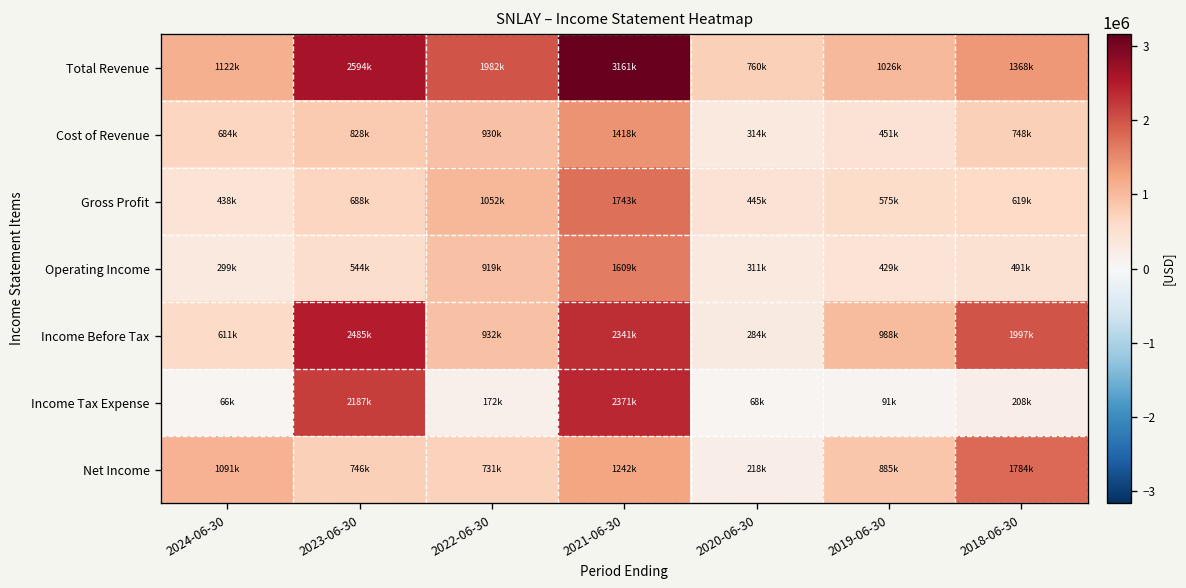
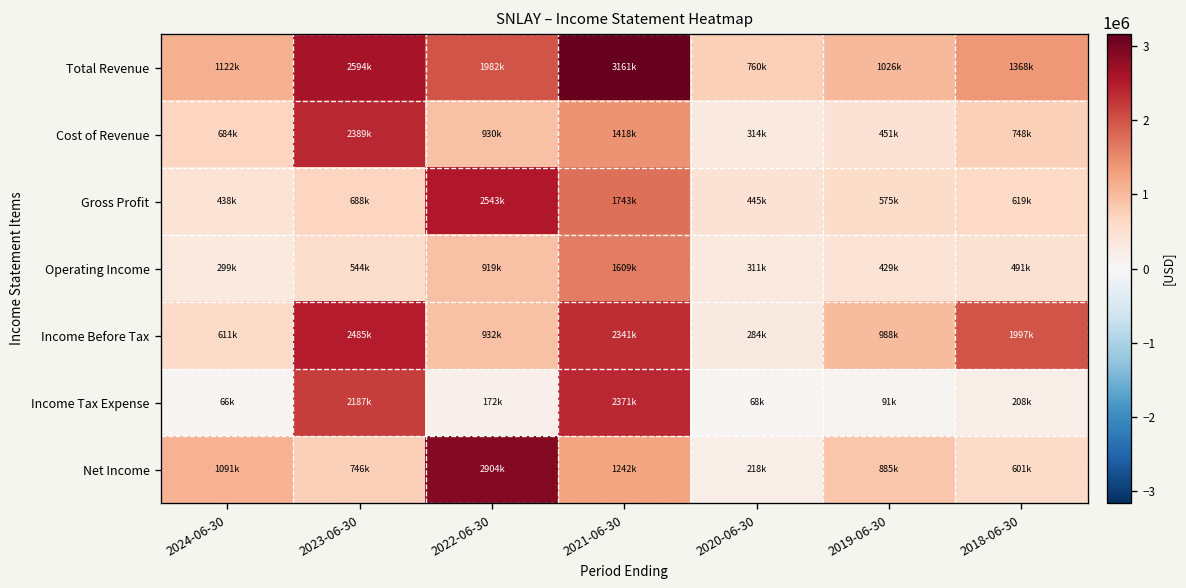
  {
    "Total Revenue": {
      "2024-06-30": "1122k",
      "2023-06-30": "2594k",
      "2022-06-30": "1982k",
      "2021-06-30": "3161k",
      "2020-06-30": "760k",
      "2019-06-30": "1026k",
      "2018-06-30": "1368k"
    },
    "Cost of Revenue": {
      "2024-06-30": "684k",
-     "2023-06-30": "828k",
+     "2023-06-30": "2389k",
      "2022-06-30": "930k",
      "2021-06-30": "1418k",
      "2020-06-30": "314k",
      "2019-06-30": "451k",
      "2018-06-30": "748k"
    },
    "Gross Profit": {
      "2024-06-30": "438k",
      "2023-06-30": "688k",
-     "2022-06-30": "1052k",
+     "2022-06-30": "2543k",
      "2021-06-30": "1743k",
      "2020-06-30": "445k",
      "2019-06-30": "575k",
      "2018-06-30": "619k"
    },
    "Operating Income": {
      "2024-06-30": "299k",
      "2023-06-30": "544k",
      "2022-06-30": "919k",
      "2021-06-30": "1609k",
      "2020-06-30": "311k",
      "2019-06-30": "429k",
      "2018-06-30": "491k"
    },
    "Income Before Tax": {
      "2024-06-30": "611k",
      "2023-06-30": "2485k",
      "2022-06-30": "932k",
      "2021-06-30": "2341k",
      "2020-06-30": "284k",
      "2019-06-30": "988k",
      "2018-06-30": "1997k"
    },
    "Income Tax Expense": {
      "2024-06-30": "66k",
      "2023-06-30": "2187k",
      "2022-06-30": "172k",
      "2021-06-30": "2371k",
      "2020-06-30": "68k",
      "2019-06-30": "91k",
      "2018-06-30": "208k"
    },
    "Net Income": {
      "2024-06-30": "1091k",
      "2023-06-30": "746k",
-     "2022-06-30": "731k",
+     "2022-06-30": "2904k",
      "2021-06-30": "1242k",
      "2020-06-30": "218k",
      "2019-06-30": "885k",
-     "2018-06-30": "1784k"
+     "2018-06-30": "601k"
    }
  }
